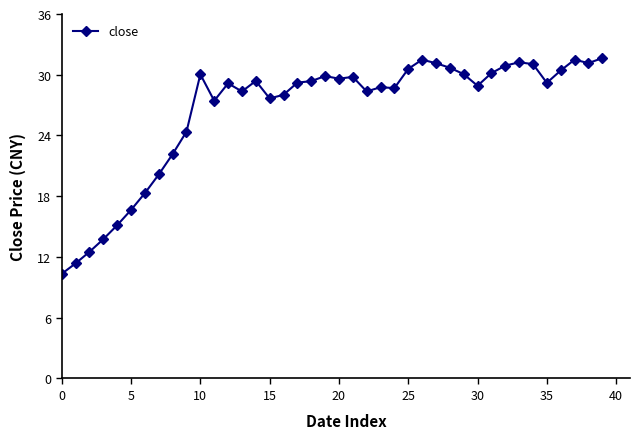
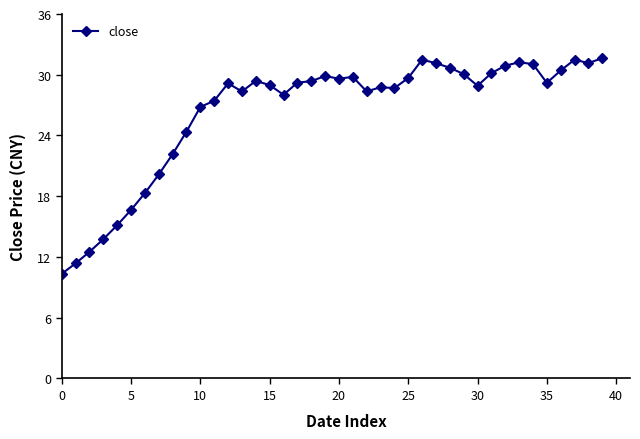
  {
    "0": 10.3,
    "5": 16.7,
-   "10": 30.0,
-   "15": 27.7,
+   "10": 26.8,
+   "15": 29.0,
    "20": 29.6,
-   "25": 30.6,
+   "25": 29.7,
    "30": 28.9,
    "35": 29.2
  }
